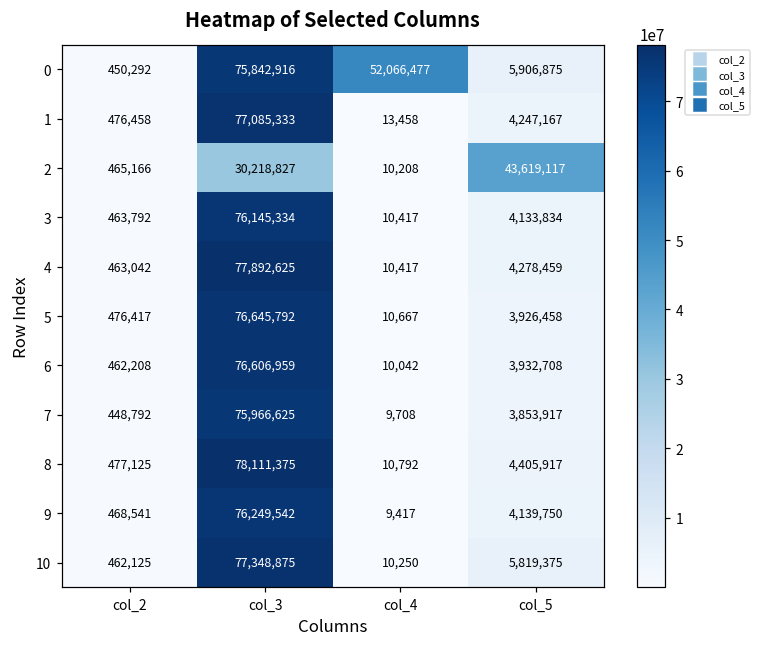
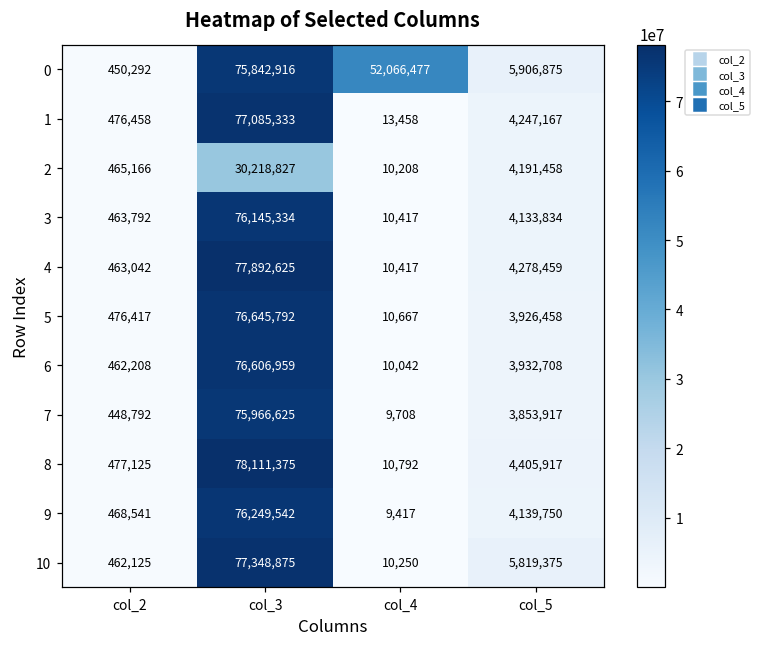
  {
    "0": {
      "col_2": "450,292",
      "col_3": "75,842,916",
      "col_4": "52,066,477",
      "col_5": "5,906,875"
    },
    "1": {
      "col_2": "476,458",
      "col_3": "77,085,333",
      "col_4": "13,458",
      "col_5": "4,247,167"
    },
    "2": {
      "col_2": "465,166",
      "col_3": "30,218,827",
      "col_4": "10,208",
-     "col_5": "43,619,117"
+     "col_5": "4,191,458"
    },
    "3": {
      "col_2": "463,792",
      "col_3": "76,145,334",
      "col_4": "10,417",
      "col_5": "4,133,834"
    },
    "4": {
      "col_2": "463,042",
      "col_3": "77,892,625",
      "col_4": "10,417",
      "col_5": "4,278,459"
    },
    "5": {
      "col_2": "476,417",
      "col_3": "76,645,792",
      "col_4": "10,667",
      "col_5": "3,926,458"
    },
    "6": {
      "col_2": "462,208",
      "col_3": "76,606,959",
      "col_4": "10,042",
      "col_5": "3,932,708"
    },
    "7": {
      "col_2": "448,792",
      "col_3": "75,966,625",
      "col_4": "9,708",
      "col_5": "3,853,917"
    },
    "8": {
      "col_2": "477,125",
      "col_3": "78,111,375",
      "col_4": "10,792",
      "col_5": "4,405,917"
    },
    "9": {
      "col_2": "468,541",
      "col_3": "76,249,542",
      "col_4": "9,417",
      "col_5": "4,139,750"
    },
    "10": {
      "col_2": "462,125",
      "col_3": "77,348,875",
      "col_4": "10,250",
      "col_5": "5,819,375"
    }
  }
